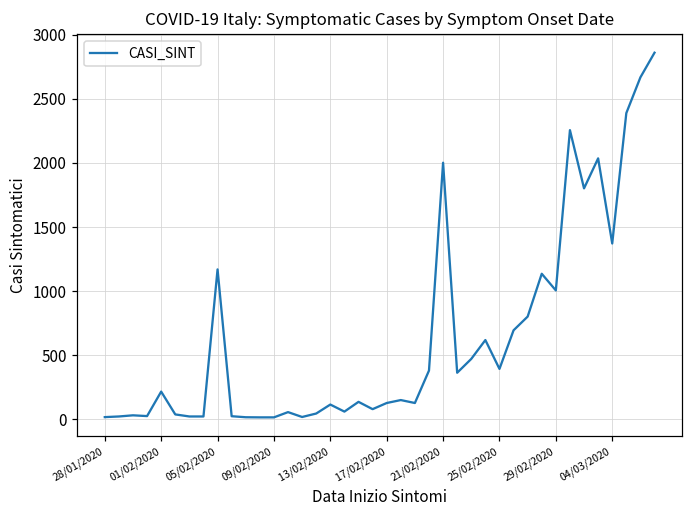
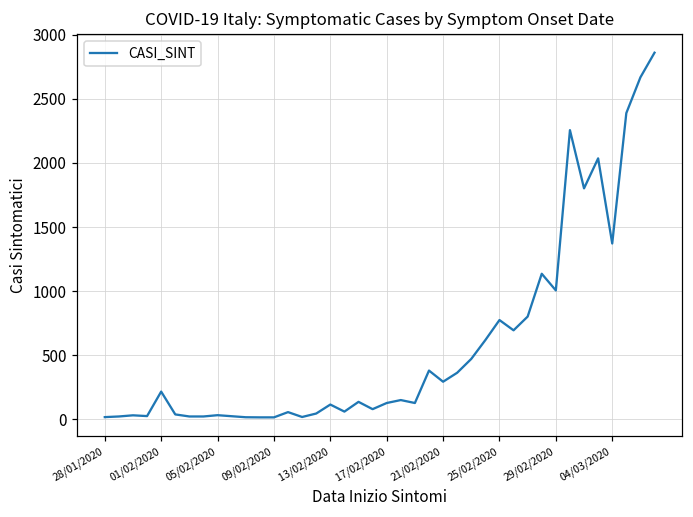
  {
    "28/01/2020": 20,
    "01/02/2020": 220,
-   "05/02/2020": 1170,
+   "05/02/2020": 30,
    "09/02/2020": 20,
    "13/02/2020": 120,
    "17/02/2020": 130,
-   "21/02/2020": 2000,
-   "25/02/2020": 390,
+   "21/02/2020": 290,
+   "25/02/2020": 780,
    "29/02/2020": 1010,
    "04/03/2020": 1370
  }
